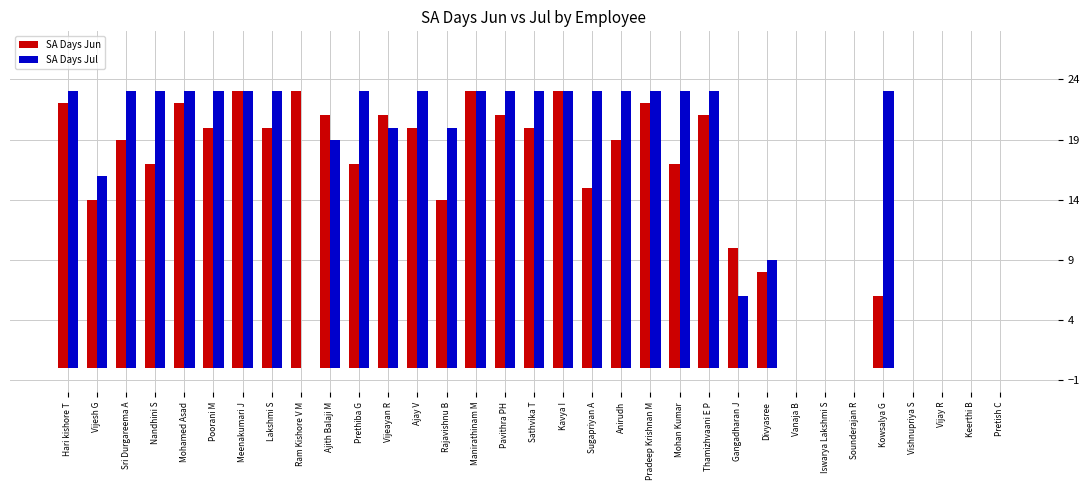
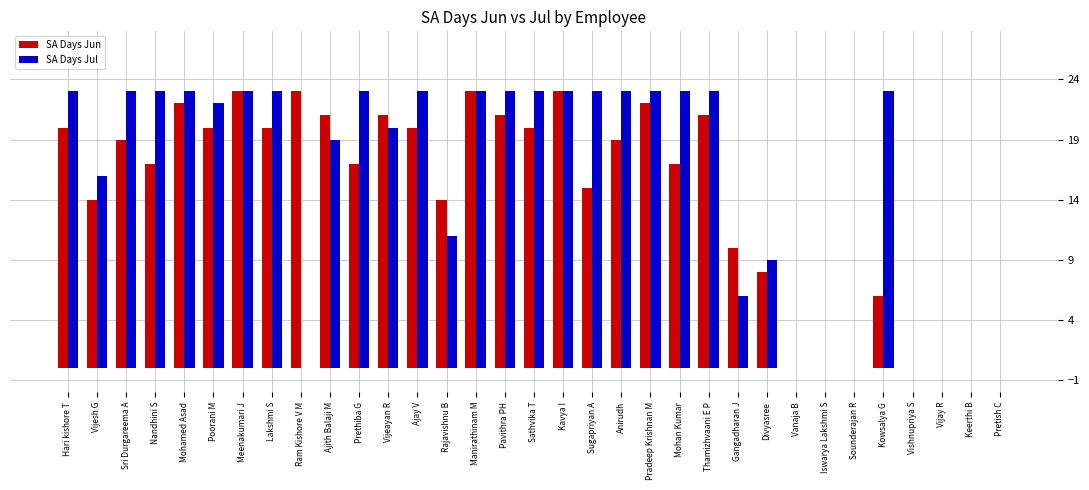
  {
    "SA Days Jun": {
-     "Hari kishore T": 22,
+     "Hari kishore T": 20,
      "Vijesh G": 14,
      "Sri Durgareema A": 19,
      "Nandhini S": 17,
      "Mohamed Asad": 22,
      "Poorani M": 20,
      "Meenakumari J": 23,
      "Lakshmi S": 20,
      "Ram Kishore V M": 23,
      "Ajith Balaji M": 21,
      "Prethiba G": 17,
      "Vijeayan R": 21,
      "Ajay V": 20,
      "Rajavishnu B": 14,
      "Manirathinam M": 23,
      "Pavithra PH": 21,
      "Sathvika T": 20,
      "Kavya I": 23,
      "Sugapriyan A": 15,
      "Anirudh": 19,
      "Pradeep Krishnan M": 22,
      "Mohan Kumar": 17,
      "Thamizhvaani E P": 21,
      "Gangadharan J": 10,
      "Divyasree": 8,
      "Vanaja B": 0,
      "Iswarya Lakshmi S": 0,
      "Sounderajan R": 0,
      "Kowsalya G": 6,
      "Vishnupriya S": 0,
      "Vijay R": 0,
      "Keerthi B": 0,
      "Pretish C": 0
    },
    "SA Days Jul": {
      "Hari kishore T": 23,
      "Vijesh G": 16,
      "Sri Durgareema A": 23,
      "Nandhini S": 23,
      "Mohamed Asad": 23,
-     "Poorani M": 23,
+     "Poorani M": 22,
      "Meenakumari J": 23,
      "Lakshmi S": 23,
      "Ram Kishore V M": 0,
      "Ajith Balaji M": 19,
      "Prethiba G": 23,
      "Vijeayan R": 20,
      "Ajay V": 23,
-     "Rajavishnu B": 20,
+     "Rajavishnu B": 11,
      "Manirathinam M": 23,
      "Pavithra PH": 23,
      "Sathvika T": 23,
      "Kavya I": 23,
      "Sugapriyan A": 23,
      "Anirudh": 23,
      "Pradeep Krishnan M": 23,
      "Mohan Kumar": 23,
      "Thamizhvaani E P": 23,
      "Gangadharan J": 6,
      "Divyasree": 9,
      "Vanaja B": 0,
      "Iswarya Lakshmi S": 0,
      "Sounderajan R": 0,
      "Kowsalya G": 23,
      "Vishnupriya S": 0,
      "Vijay R": 0,
      "Keerthi B": 0,
      "Pretish C": 0
    }
  }
